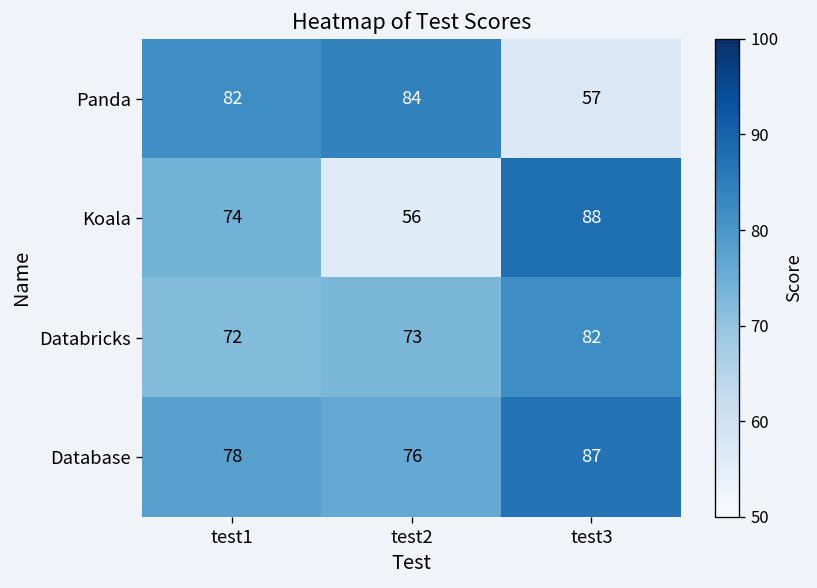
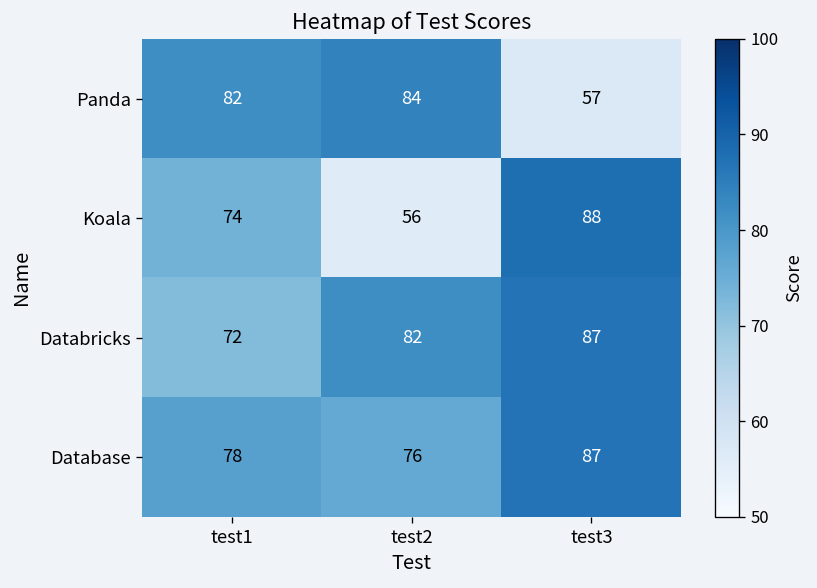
  {
    "Panda": {
      "test1": 82,
      "test2": 84,
      "test3": 57
    },
    "Koala": {
      "test1": 74,
      "test2": 56,
      "test3": 88
    },
    "Databricks": {
      "test1": 72,
-     "test2": 73,
-     "test3": 82
+     "test2": 82,
+     "test3": 87
    },
    "Database": {
      "test1": 78,
      "test2": 76,
      "test3": 87
    }
  }
